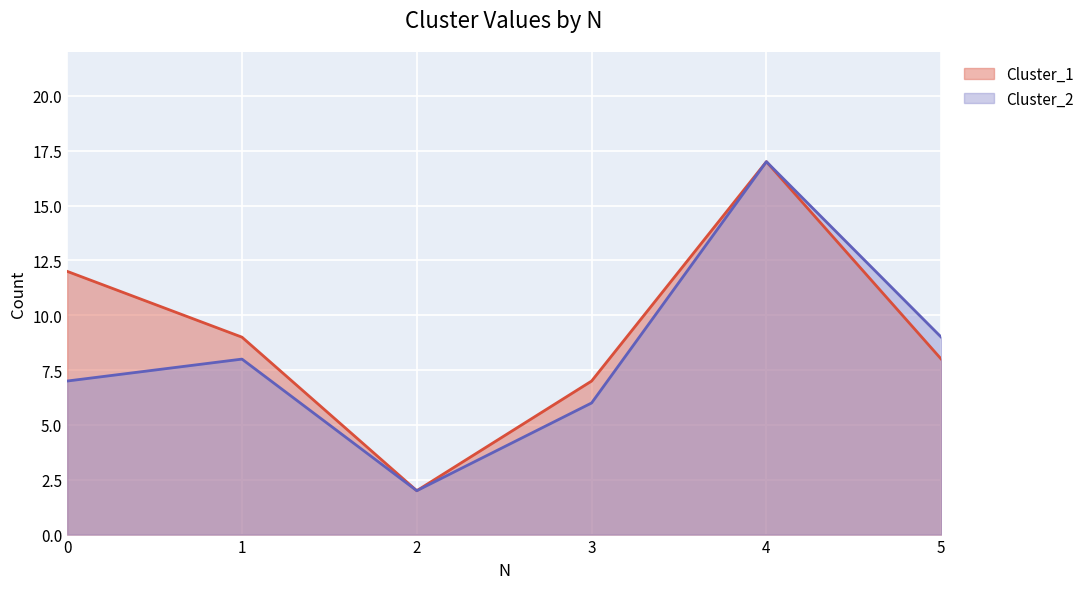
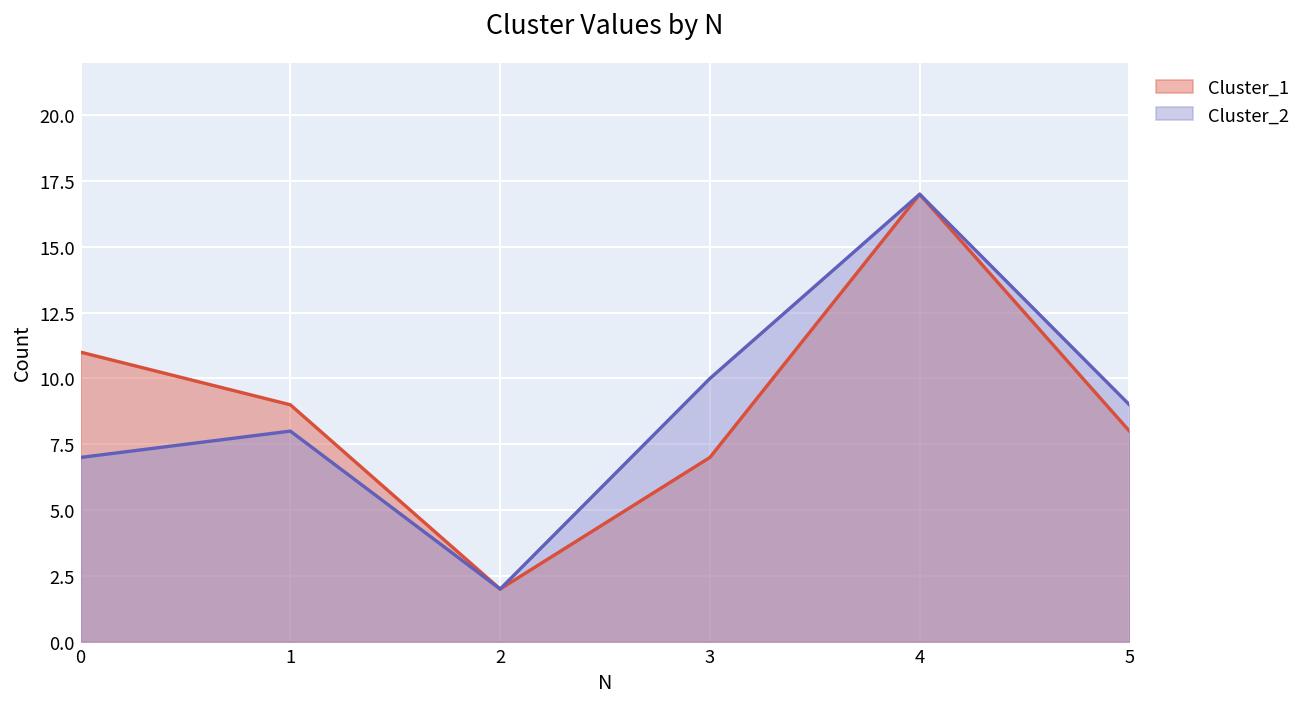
  {
    "Cluster_1": {
-     "0": 12,
+     "0": 11,
      "1": 9,
      "3": 7,
      "5": 8
    },
    "Cluster_2": {
      "0": 7,
      "1": 8,
-     "3": 6,
+     "3": 10,
      "5": 9
    }
  }
